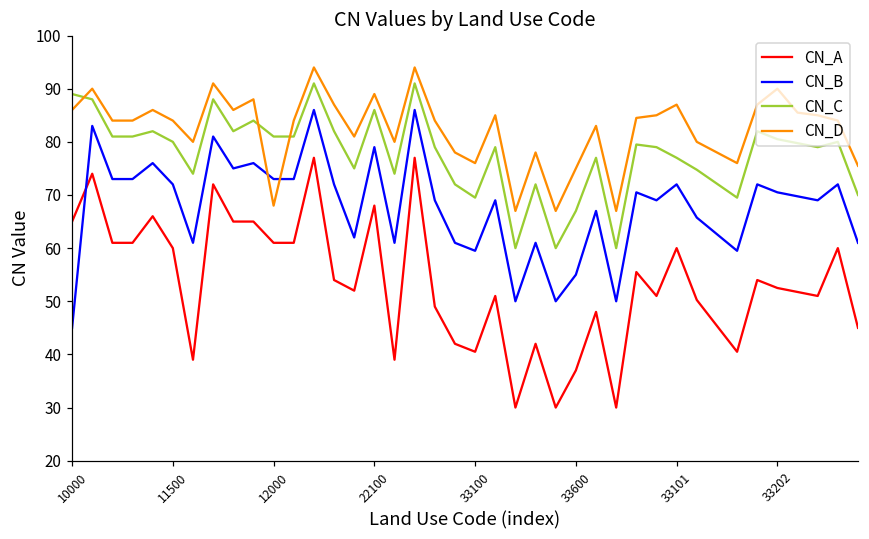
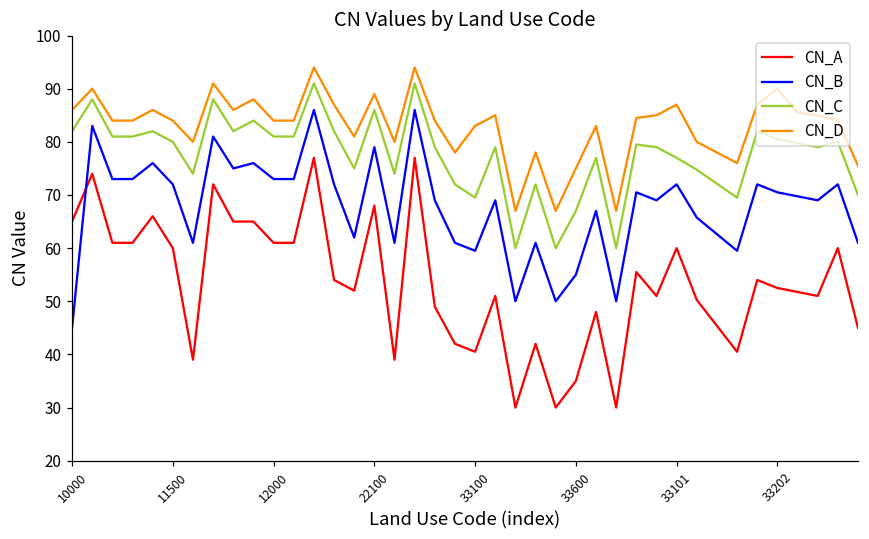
  {
    "CN_A": {
      "10000": 65,
      "11500": 60,
      "12000": 61,
      "22100": 68,
      "33100": 41,
-     "33600": 37,
+     "33600": 35,
      "33101": 60,
      "33202": 53
    },
    "CN_B": {
      "10000": 45,
      "11500": 72,
      "12000": 73,
      "22100": 79,
      "33100": 60,
      "33600": 55,
      "33101": 72,
      "33202": 71
    },
    "CN_C": {
-     "10000": 89,
+     "10000": 82,
      "11500": 80,
      "12000": 81,
      "22100": 86,
      "33100": 70,
      "33600": 67,
      "33101": 77
    },
    "CN_D": {
      "10000": 86,
      "11500": 84,
-     "12000": 68,
+     "12000": 84,
      "22100": 89,
-     "33100": 76,
+     "33100": 83,
      "33600": 75,
      "33101": 87
    }
  }
